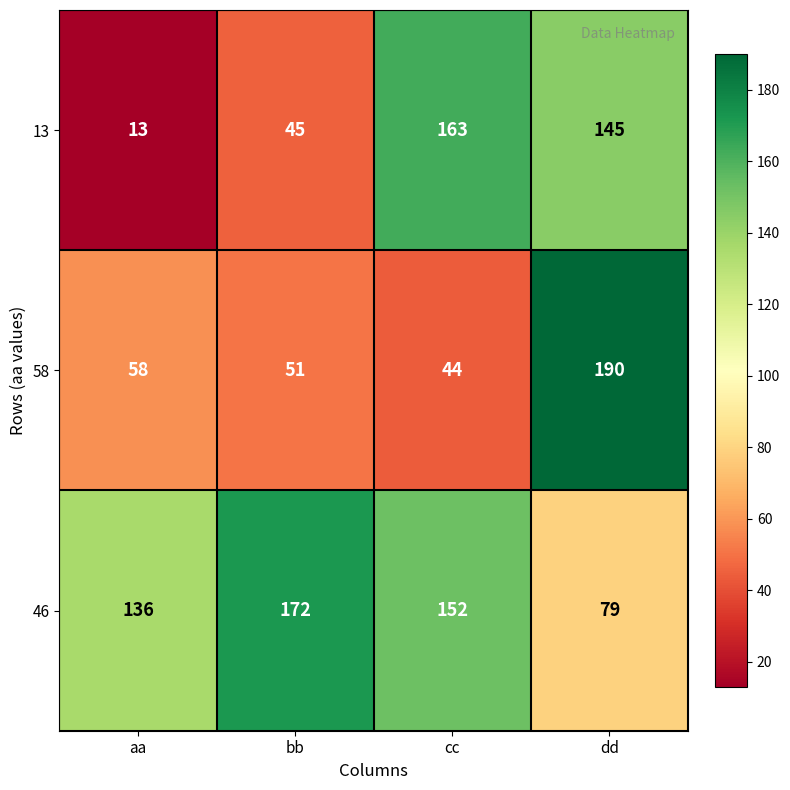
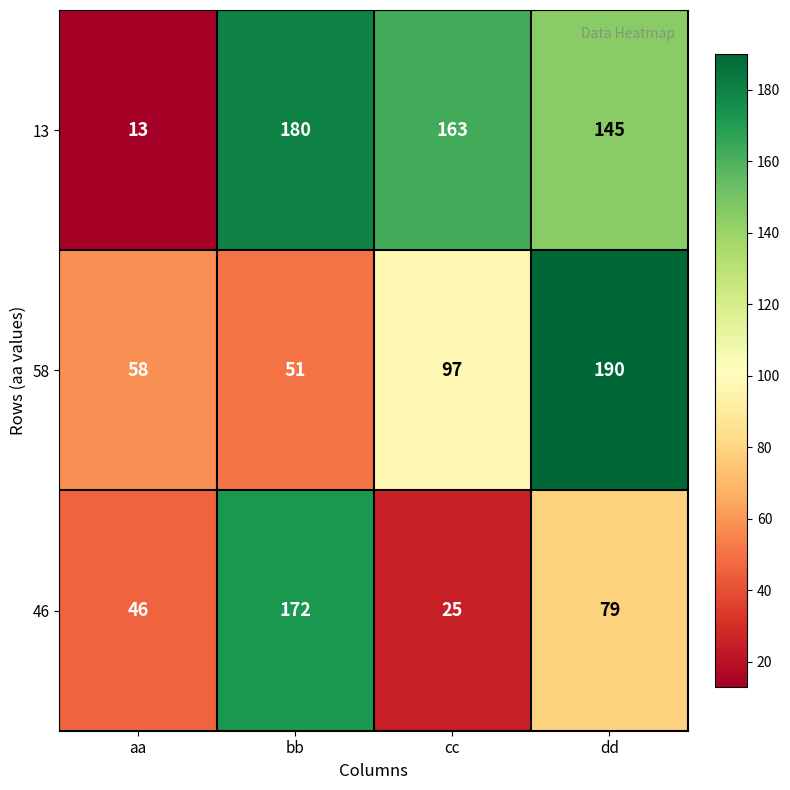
  {
    "13": {
      "aa": 13,
-     "bb": 45,
+     "bb": 180,
      "cc": 163,
      "dd": 145
    },
    "58": {
      "aa": 58,
      "bb": 51,
-     "cc": 44,
+     "cc": 97,
      "dd": 190
    },
    "46": {
-     "aa": 136,
+     "aa": 46,
      "bb": 172,
-     "cc": 152,
+     "cc": 25,
      "dd": 79
    }
  }
